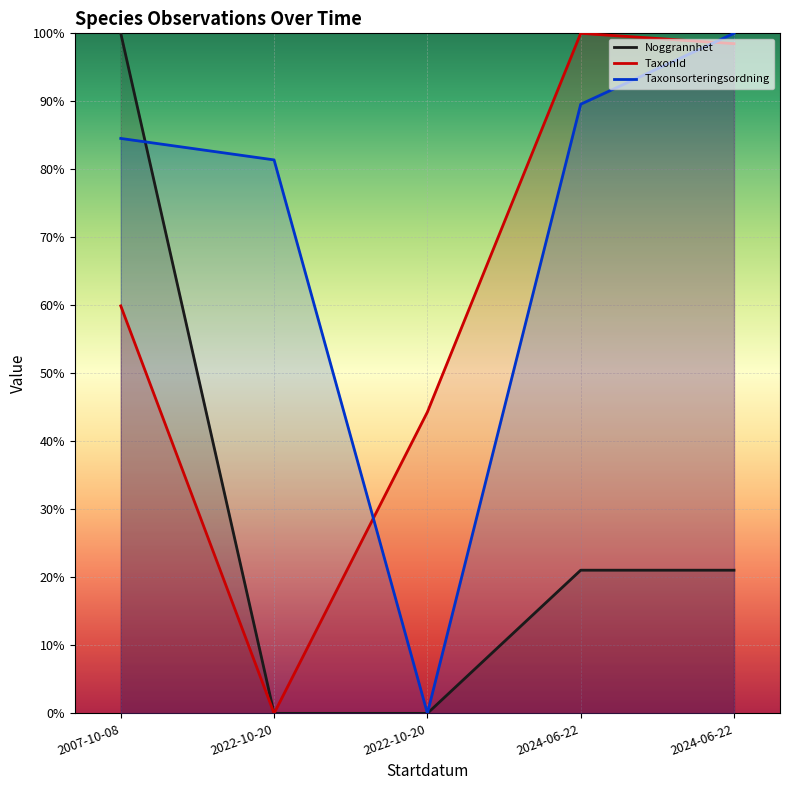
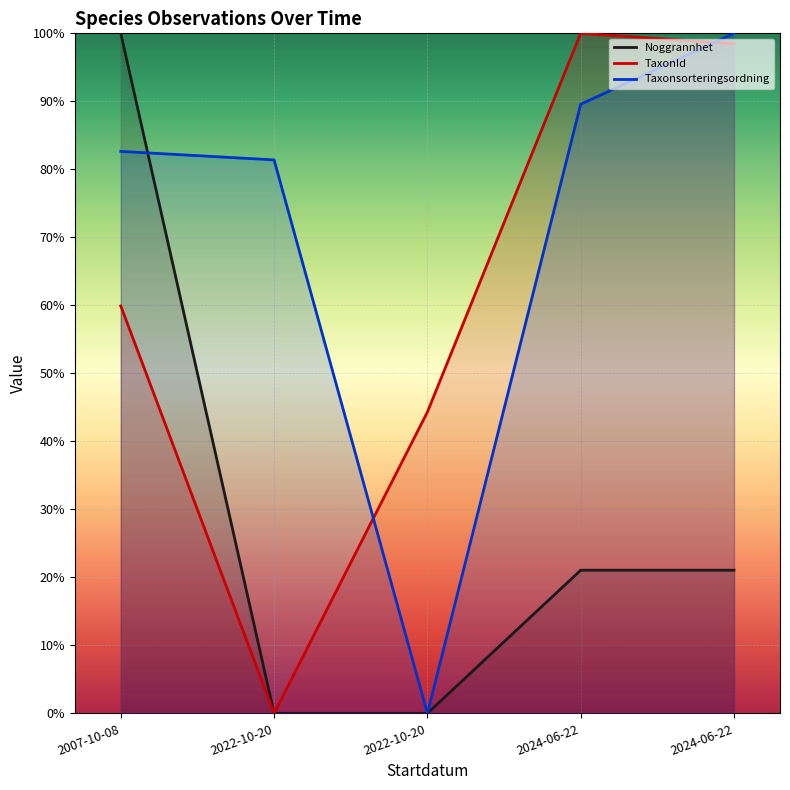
  {
    "Noggrannhet": {
      "2007-10-08": "100%"
    },
    "TaxonId": {
      "2007-10-08": "60%"
    },
    "Taxonsorteringsordning": {
-     "2007-10-08": "85%"
+     "2007-10-08": "83%"
    }
  }
